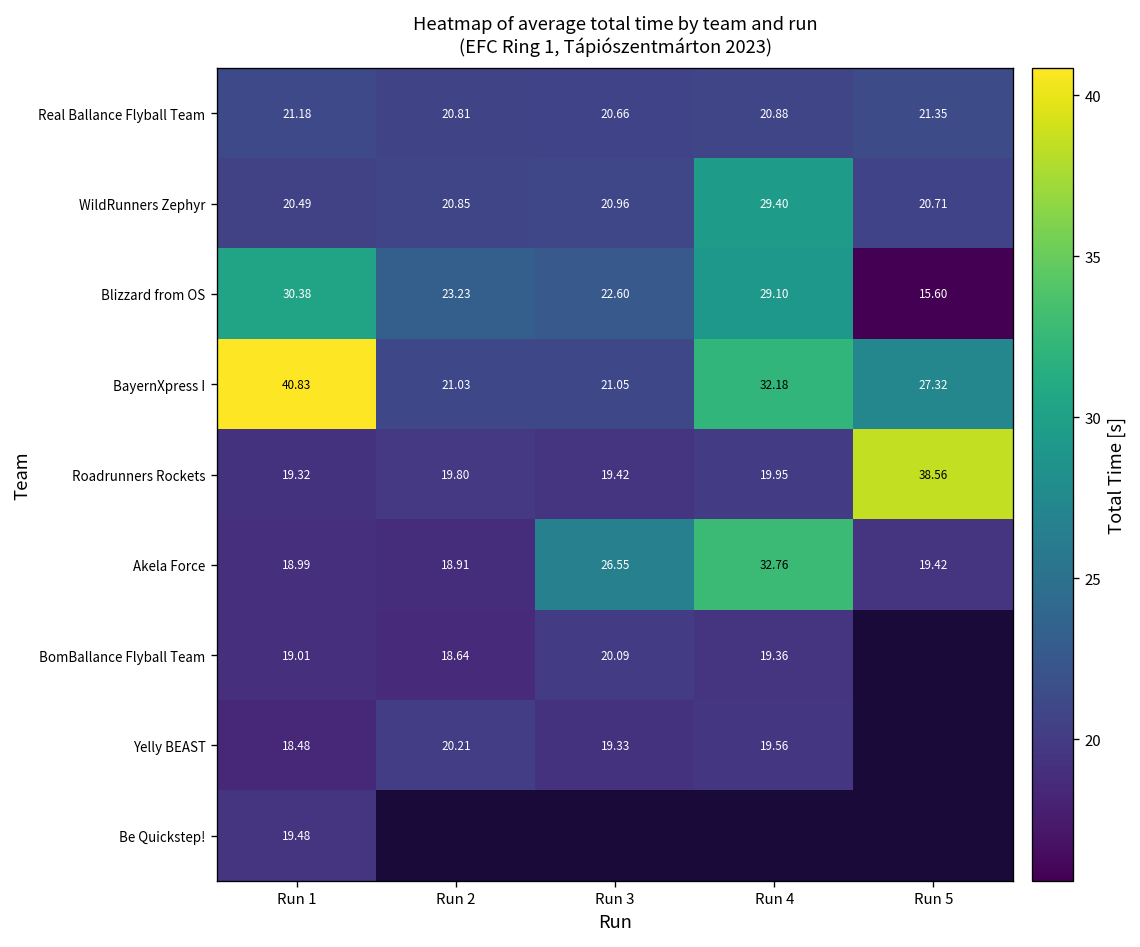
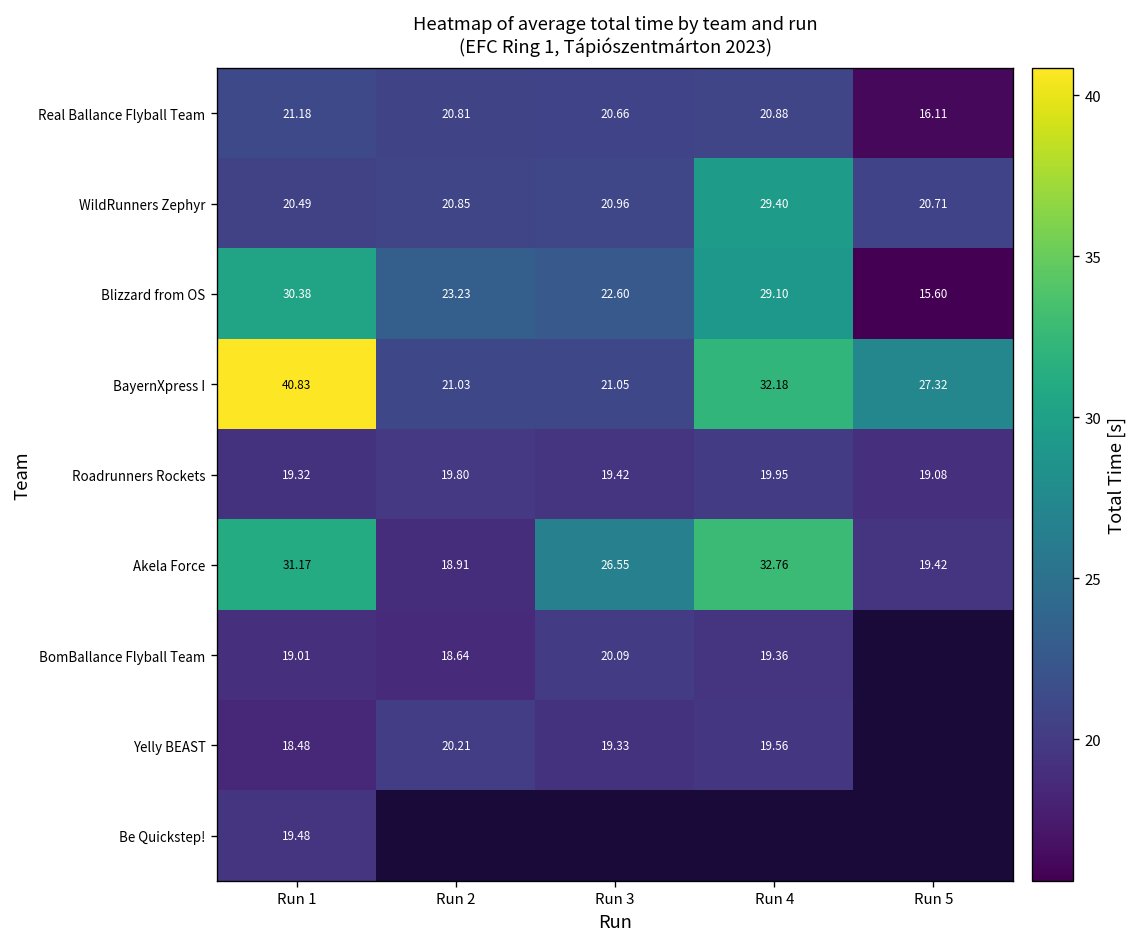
  {
    "Real Ballance Flyball Team": {
      "Run 1": 21.18,
      "Run 2": 20.81,
      "Run 3": 20.66,
      "Run 4": 20.88,
-     "Run 5": 21.35
+     "Run 5": 16.11
    },
    "WildRunners Zephyr": {
      "Run 1": 20.49,
      "Run 2": 20.85,
      "Run 3": 20.96,
      "Run 4": 29.40,
      "Run 5": 20.71
    },
    "Blizzard from OS": {
      "Run 1": 30.38,
      "Run 2": 23.23,
      "Run 3": 22.60,
      "Run 4": 29.10,
      "Run 5": 15.60
    },
    "BayernXpress I": {
      "Run 1": 40.83,
      "Run 2": 21.03,
      "Run 3": 21.05,
      "Run 4": 32.18,
      "Run 5": 27.32
    },
    "Roadrunners Rockets": {
      "Run 1": 19.32,
      "Run 2": 19.80,
      "Run 3": 19.42,
      "Run 4": 19.95,
-     "Run 5": 38.56
+     "Run 5": 19.08
    },
    "Akela Force": {
-     "Run 1": 18.99,
+     "Run 1": 31.17,
      "Run 2": 18.91,
      "Run 3": 26.55,
      "Run 4": 32.76,
      "Run 5": 19.42
    },
    "BomBallance Flyball Team": {
      "Run 1": 19.01,
      "Run 2": 18.64,
      "Run 3": 20.09,
      "Run 4": 19.36
    },
    "Yelly BEAST": {
      "Run 1": 18.48,
      "Run 2": 20.21,
      "Run 3": 19.33,
      "Run 4": 19.56
    },
    "Be Quickstep!": {
      "Run 1": 19.48
    }
  }
